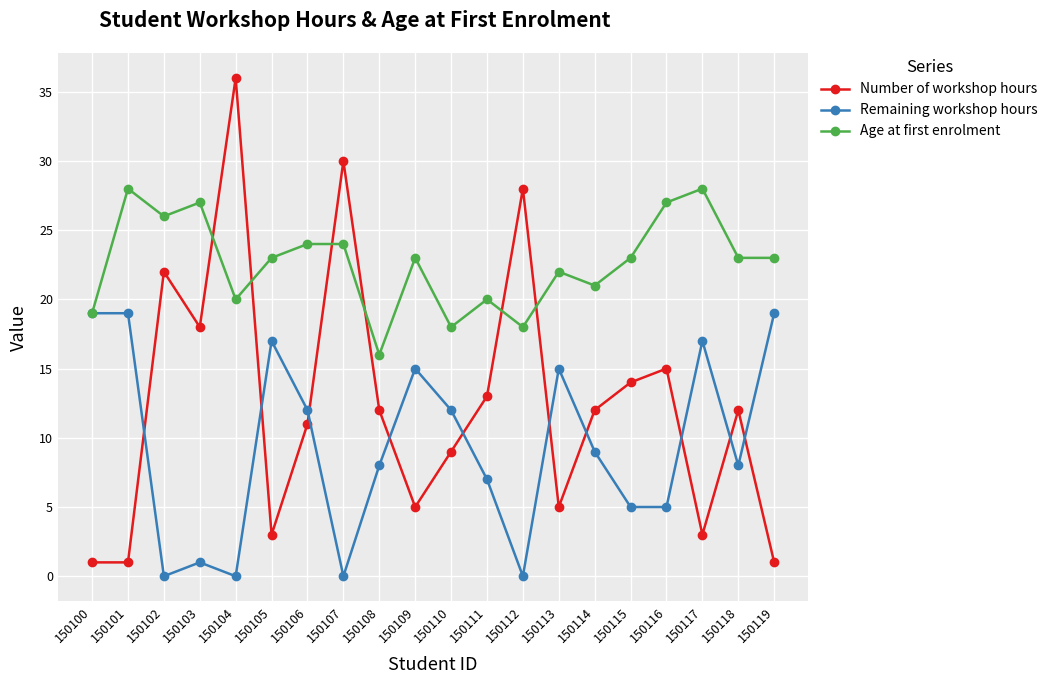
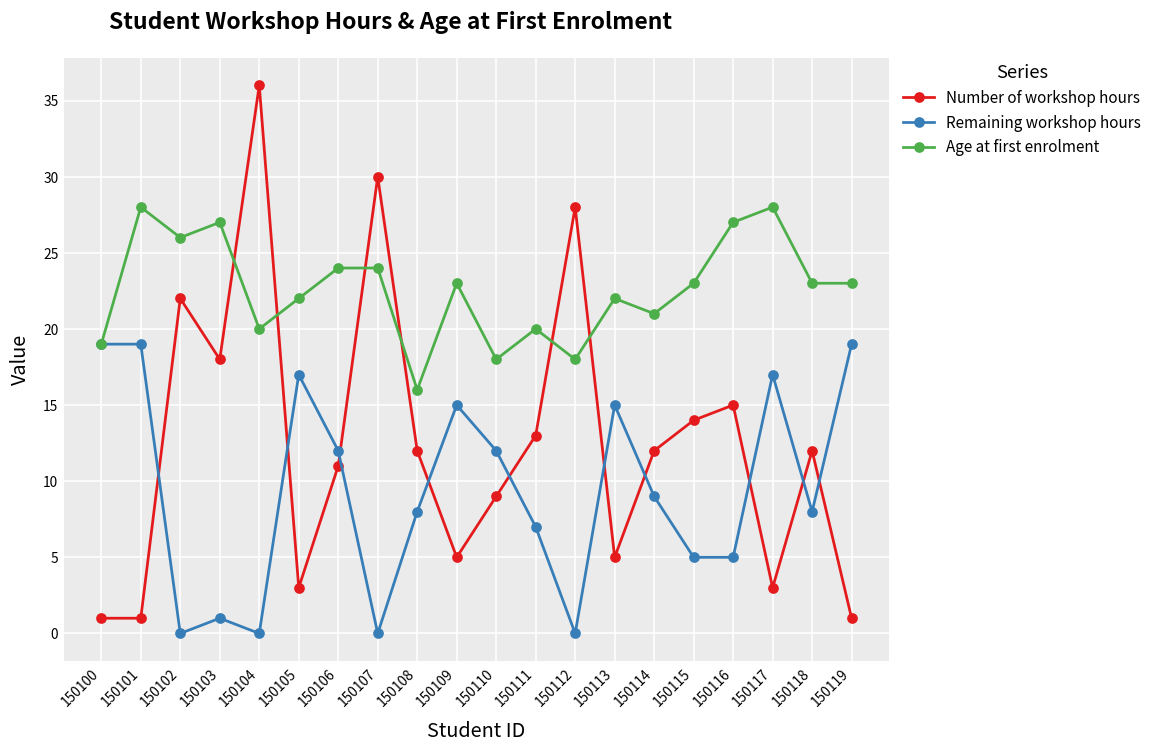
  {
    "Number of workshop hours": {
      "150100": 1,
      "150101": 1,
      "150102": 22,
      "150103": 18,
      "150104": 36,
      "150105": 3,
      "150106": 11,
      "150107": 30,
      "150108": 12,
      "150109": 5,
      "150110": 9,
      "150111": 13,
      "150112": 28,
      "150113": 5,
      "150114": 12,
      "150115": 14,
      "150116": 15,
      "150117": 3,
      "150118": 12,
      "150119": 1
    },
    "Remaining workshop hours": {
      "150101": 19,
      "150102": 0,
      "150103": 1,
      "150104": 0,
      "150105": 17,
      "150106": 12,
      "150107": 0,
      "150108": 8,
      "150109": 15,
      "150110": 12,
      "150111": 7,
      "150112": 0,
      "150113": 15,
      "150114": 9,
      "150115": 5,
      "150116": 5,
      "150117": 17,
      "150118": 8,
      "150119": 19
    },
    "Age at first enrolment": {
      "150101": 28,
      "150102": 26,
      "150103": 27,
      "150104": 20,
-     "150105": 23,
+     "150105": 22,
      "150106": 24,
      "150107": 24,
      "150108": 16,
      "150109": 23,
      "150110": 18,
      "150111": 20,
      "150112": 18,
      "150113": 22,
      "150114": 21,
      "150115": 23,
      "150116": 27,
      "150117": 28,
      "150118": 23,
      "150119": 23
    }
  }
